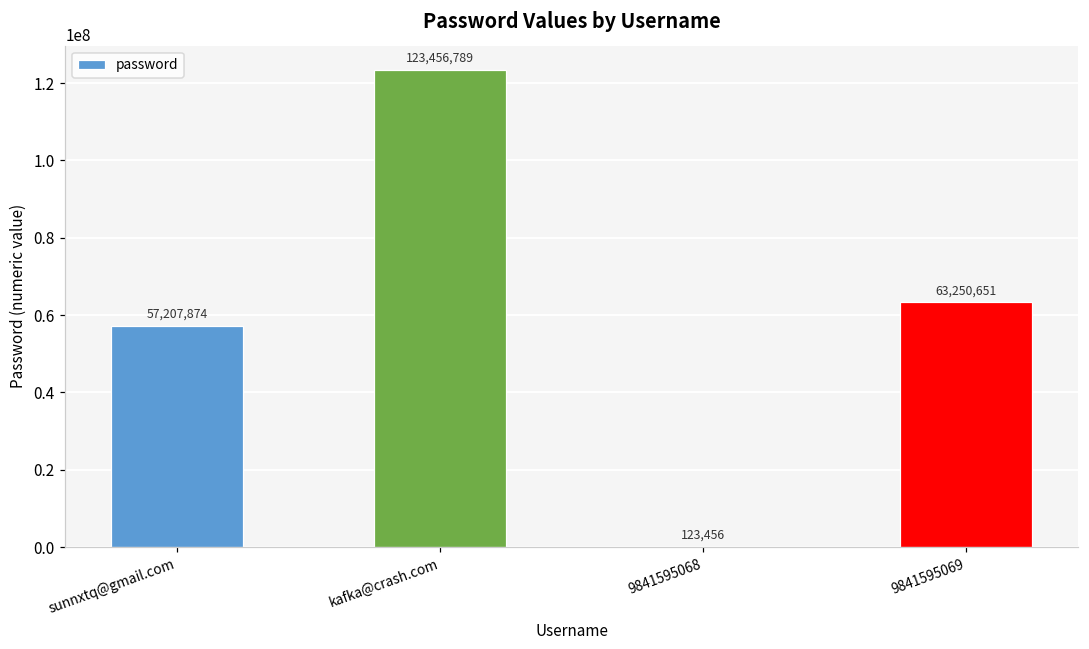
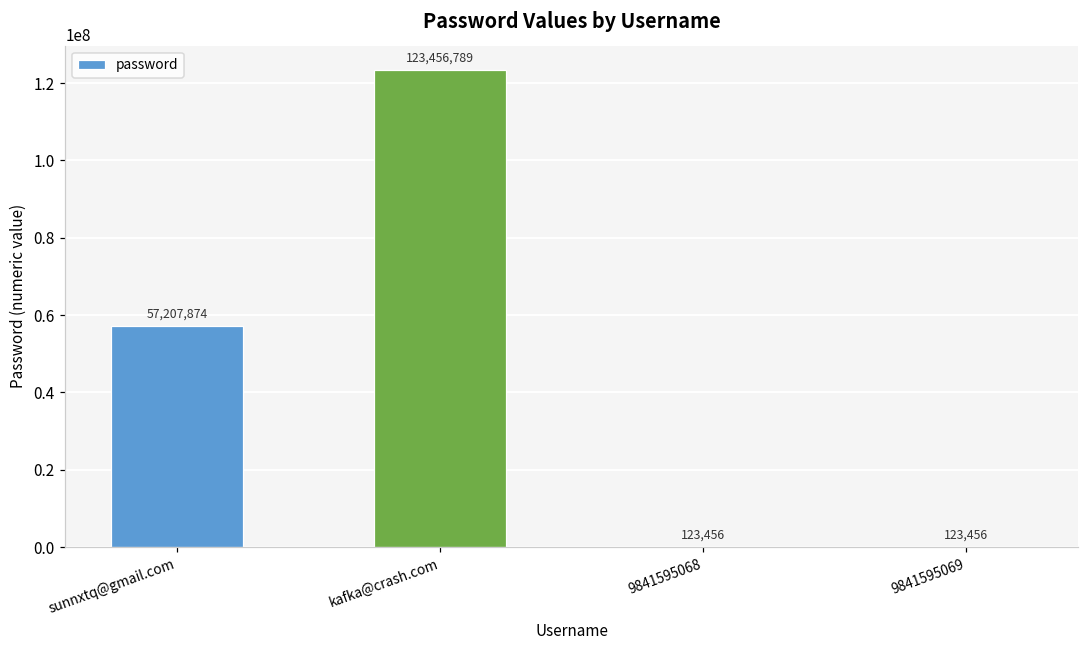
  {
    "sunnxtq@gmail.com": "57,207,874",
    "kafka@crash.com": "123,456,789",
    "9841595068": "123,456",
-   "9841595069": "63,250,651"
+   "9841595069": "123,456"
  }
